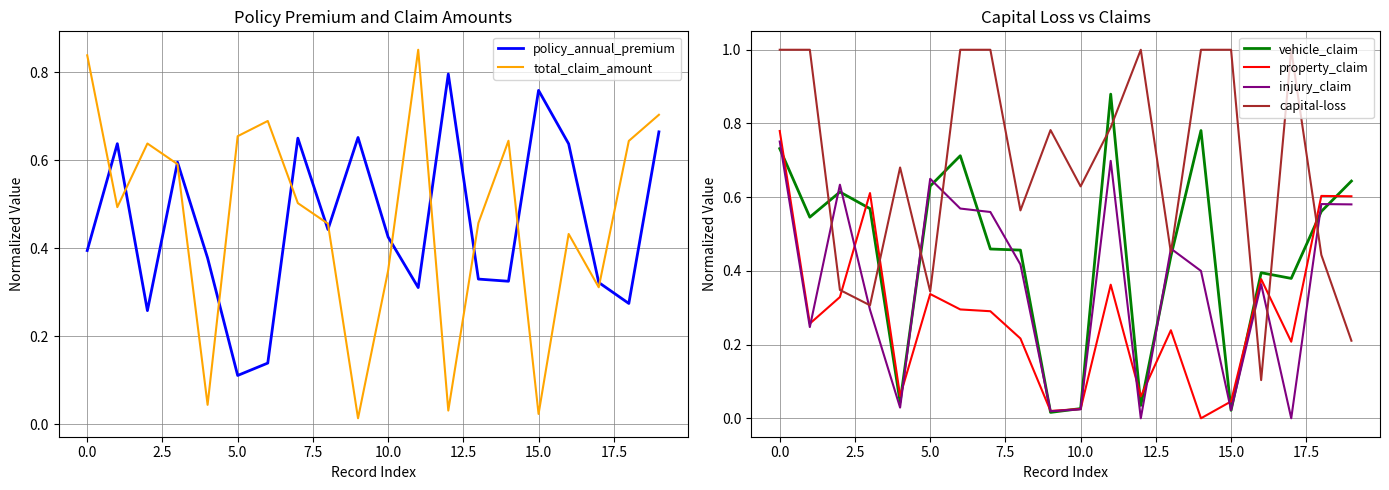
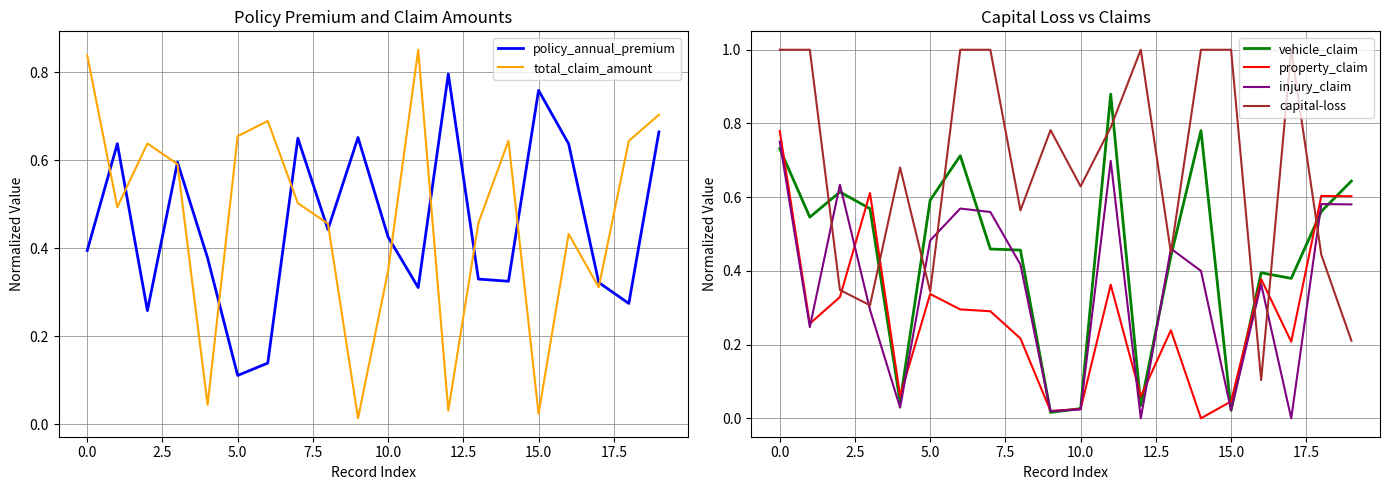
  {
    "Policy Premium and Claim Amounts": {
      "policy_annual_premium": {
        "0.0": 0.40,
        "5.0": 0.11,
        "10.0": 0.43,
        "15.0": 0.76
      },
      "total_claim_amount": {
        "0.0": 0.84,
        "5.0": 0.66,
        "10.0": 0.35,
        "15.0": 0.02
      }
    },
    "Capital Loss vs Claims": {
      "vehicle_claim": {
        "0.0": 0.73,
-       "5.0": 0.63
+       "5.0": 0.59
      },
      "property_claim": {
        "0.0": 0.78,
        "15.0": 0.05
      },
      "injury_claim": {
        "0.0": 0.75,
-       "5.0": 0.65
+       "5.0": 0.48
      },
      "capital-loss": {
        "0.0": 1.00,
        "10.0": 0.63,
        "15.0": 1.00
      }
    }
  }
